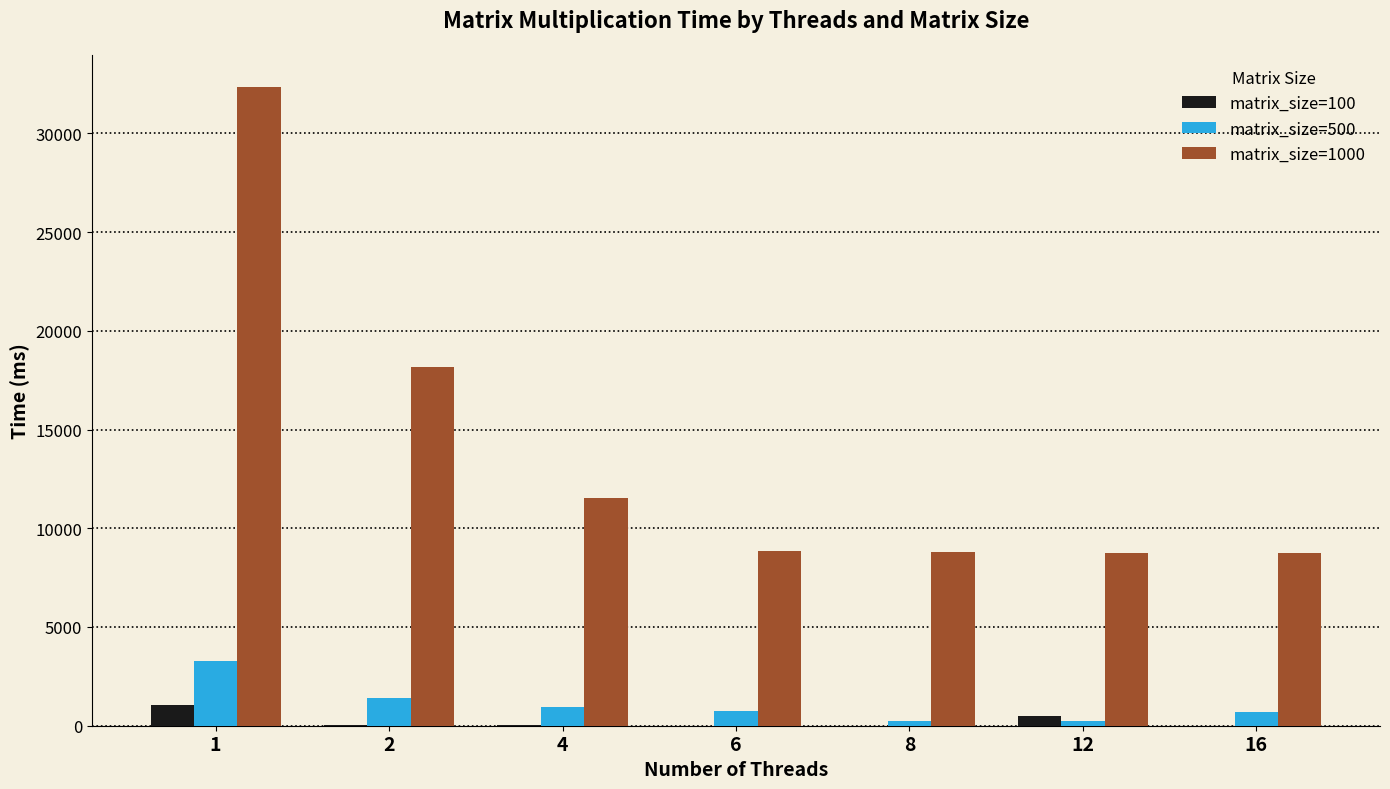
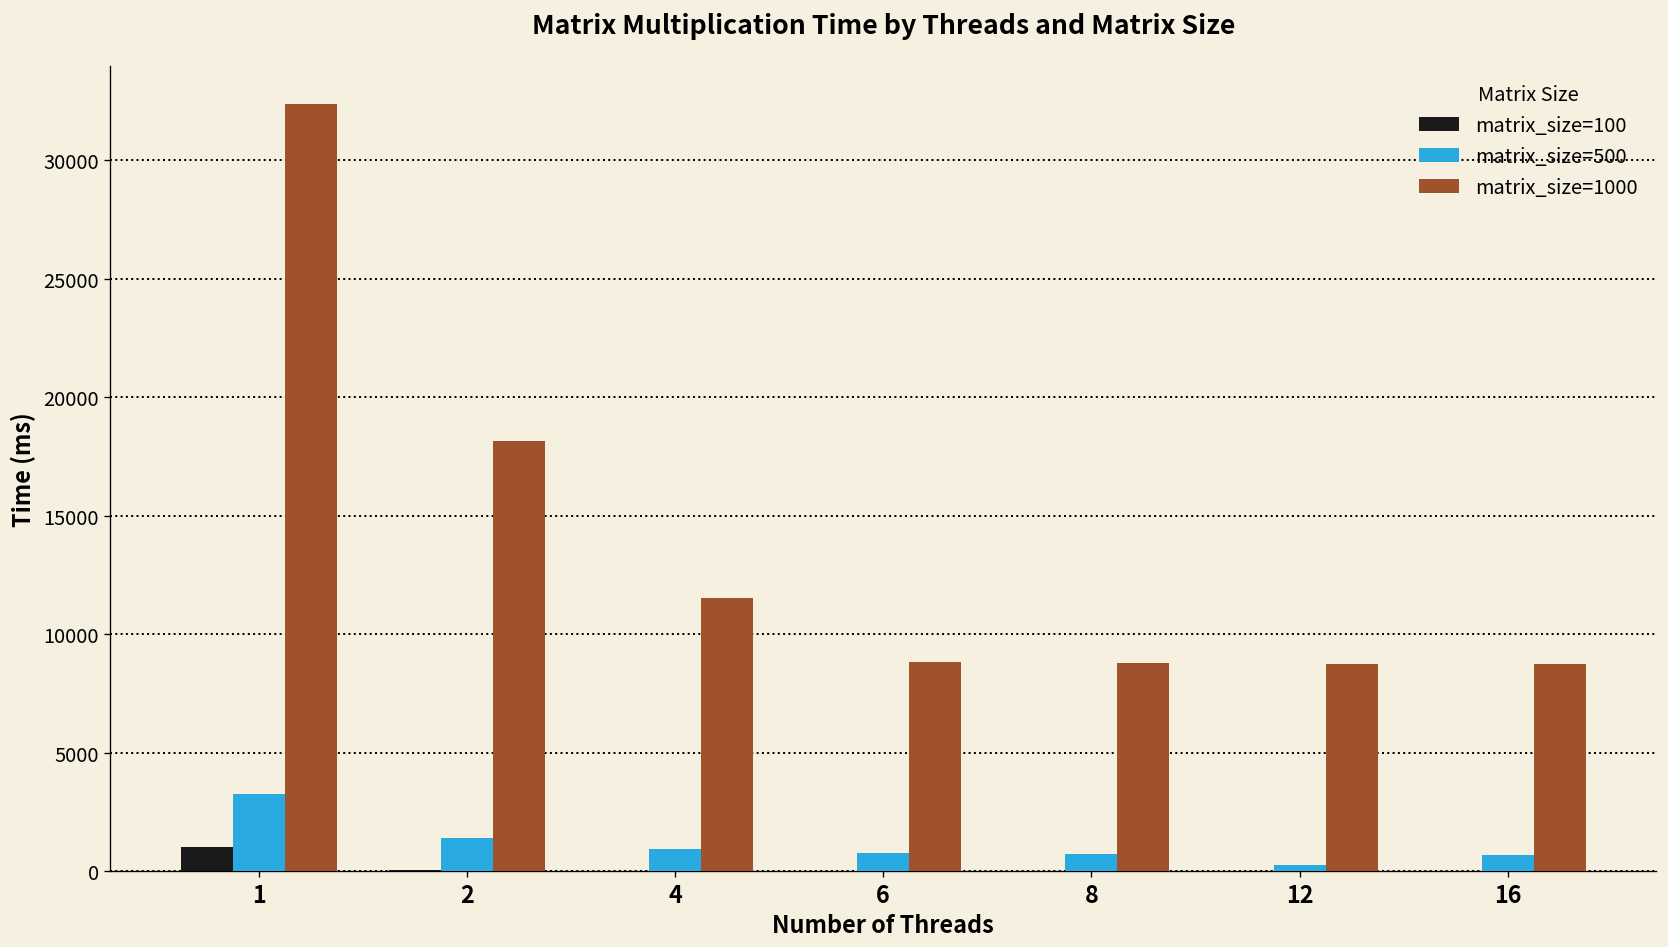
  {
    "matrix_size=100": {
      "1": 1000,
-     "12": 500
+     "12": 0
    },
    "matrix_size=500": {
      "1": 3300,
      "2": 1400,
      "4": 1000,
      "6": 700,
-     "8": 200,
+     "8": 700,
      "12": 300,
      "16": 700
    },
    "matrix_size=1000": {
      "1": 32400,
      "2": 18100,
      "4": 11500,
      "6": 8800,
      "8": 8800,
      "12": 8700,
      "16": 8700
    }
  }
